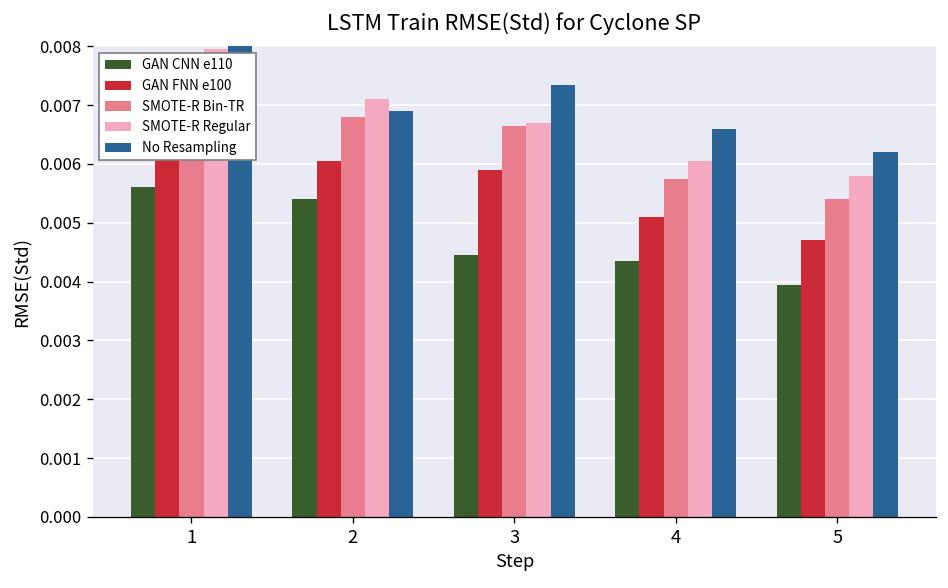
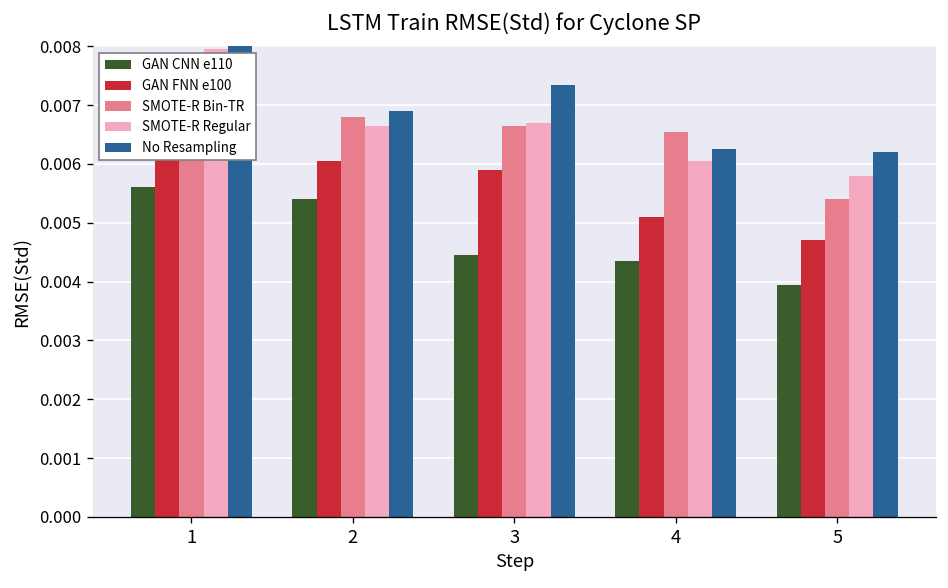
  {
    "GAN CNN e110": {
      "1": 0.0056,
      "2": 0.0054,
      "3": 0.0045,
      "4": 0.0044,
      "5": 0.0040
    },
    "GAN FNN e100": {
      "2": 0.0061,
      "3": 0.0059,
      "4": 0.0051,
      "5": 0.0047
    },
    "SMOTE-R Bin-TR": {
      "2": 0.0068,
      "3": 0.0067,
-     "4": 0.0058,
+     "4": 0.0065,
      "5": 0.0054
    },
    "SMOTE-R Regular": {
      "1": 0.0080,
-     "2": 0.0071,
+     "2": 0.0067,
      "3": 0.0067,
      "4": 0.0061,
      "5": 0.0058
    },
    "No Resampling": {
      "2": 0.0069,
      "3": 0.0074,
-     "4": 0.0066,
+     "4": 0.0063,
      "5": 0.0062
    }
  }
